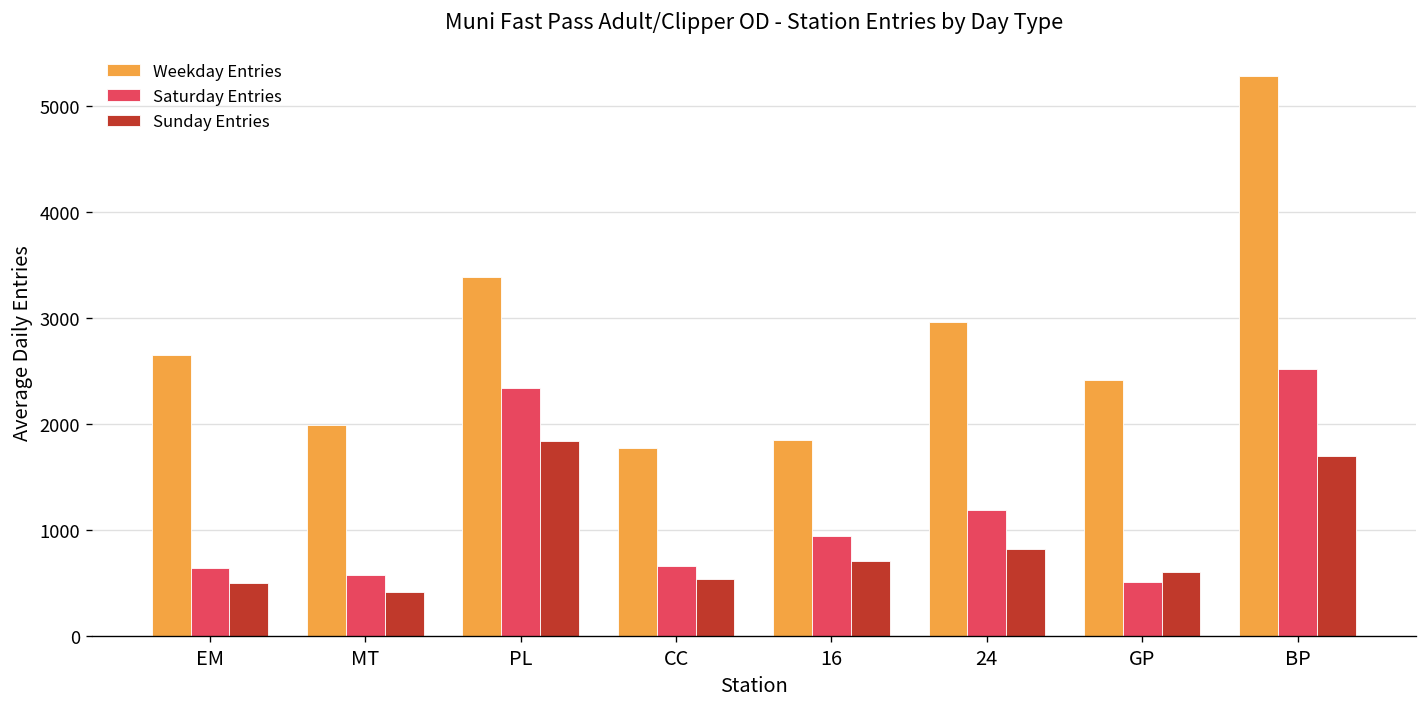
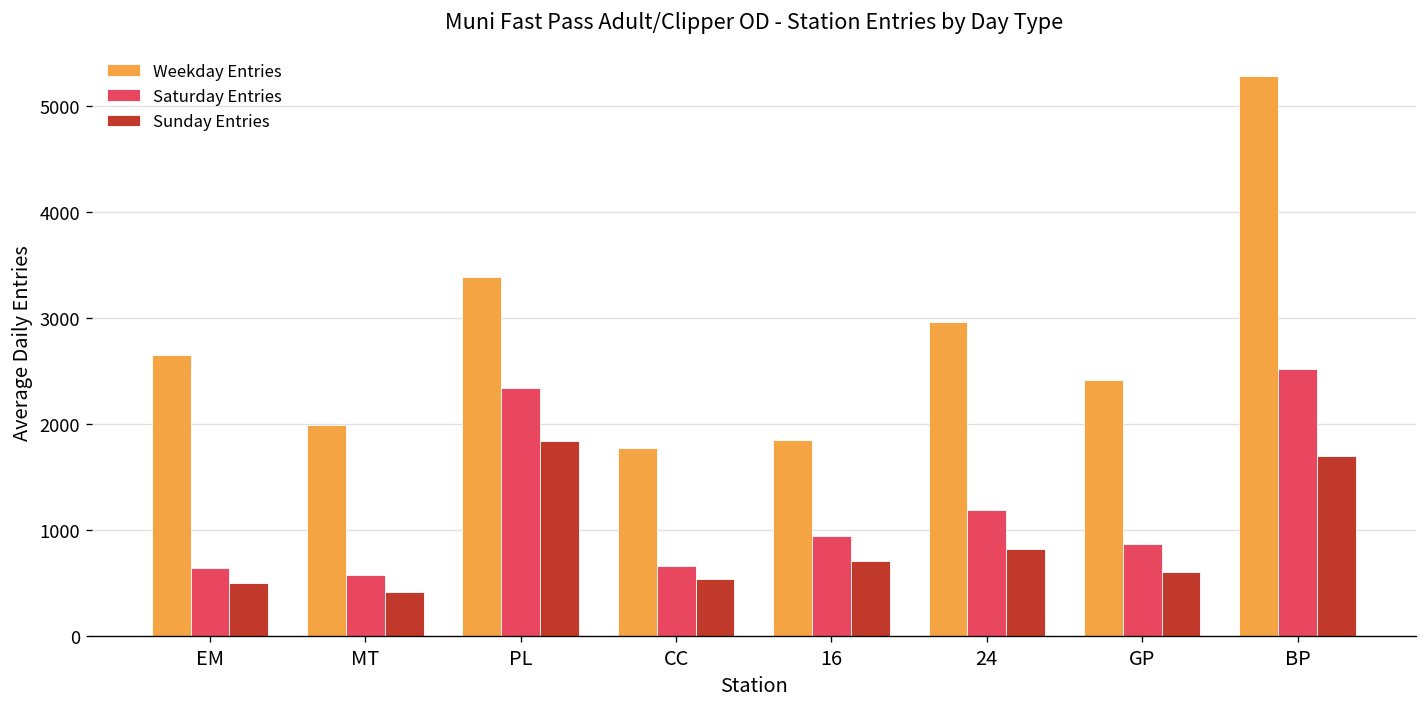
  {
    "Weekday Entries": {
      "EM": 2600,
      "MT": 2000,
      "PL": 3400,
      "CC": 1800,
      "16": 1800,
      "24": 3000,
      "GP": 2400,
      "BP": 5300
    },
    "Saturday Entries": {
      "EM": 600,
      "MT": 600,
      "PL": 2300,
      "CC": 700,
      "16": 900,
      "24": 1200,
-     "GP": 500,
+     "GP": 900,
      "BP": 2500
    },
    "Sunday Entries": {
      "EM": 500,
      "MT": 400,
      "PL": 1800,
      "CC": 500,
      "16": 700,
      "24": 800,
      "GP": 600,
      "BP": 1700
    }
  }
